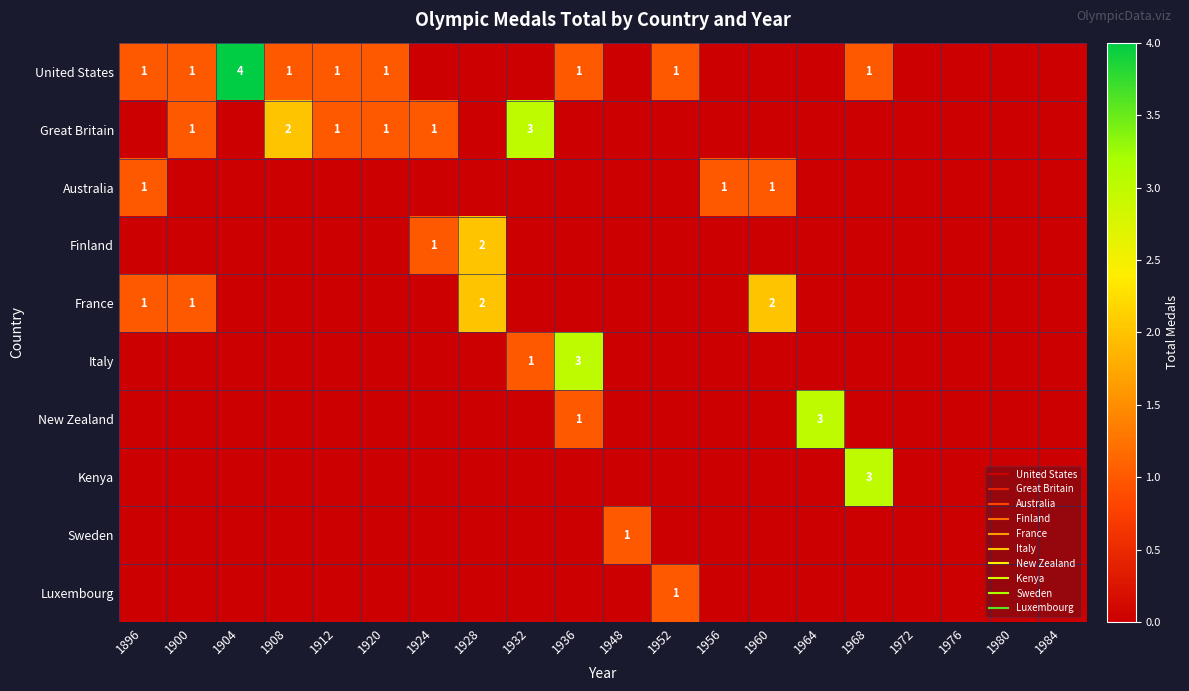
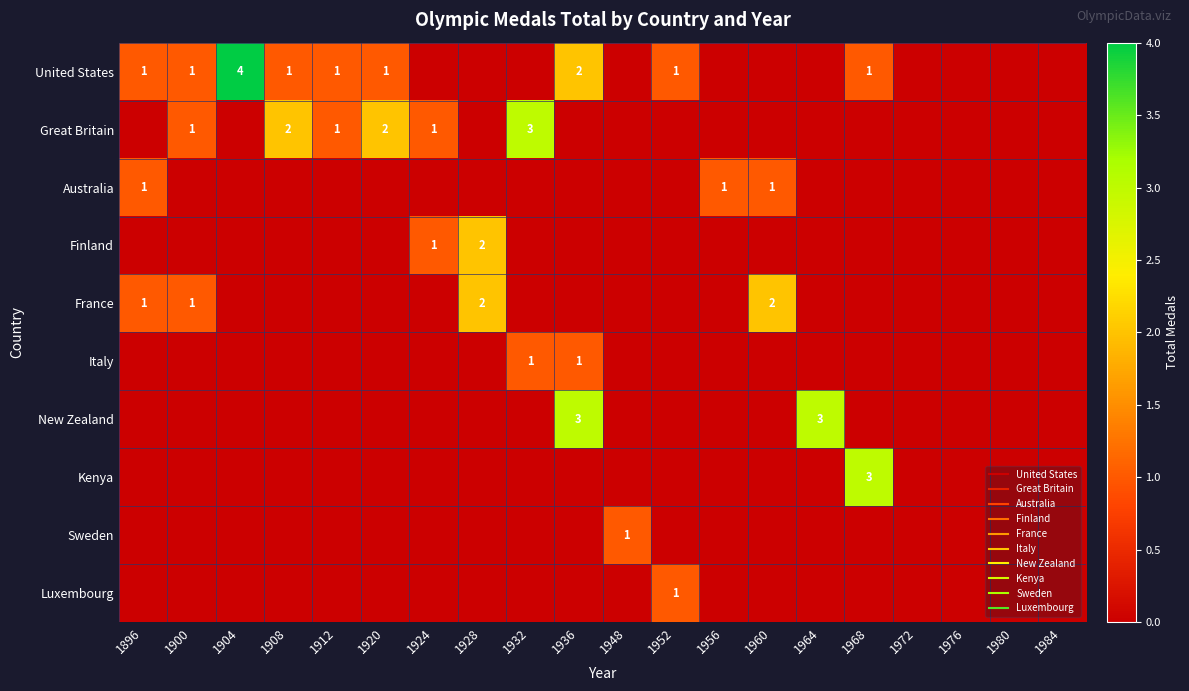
  {
    "United States": {
      "1896": 1,
      "1900": 1,
      "1904": 4,
      "1908": 1,
      "1912": 1,
      "1920": 1,
-     "1936": 1,
+     "1936": 2,
      "1952": 1,
      "1968": 1
    },
    "Great Britain": {
      "1900": 1,
      "1908": 2,
      "1912": 1,
-     "1920": 1,
+     "1920": 2,
      "1924": 1,
      "1932": 3
    },
    "Australia": {
      "1896": 1,
      "1956": 1,
      "1960": 1
    },
    "Finland": {
      "1924": 1,
      "1928": 2
    },
    "France": {
      "1896": 1,
      "1900": 1,
      "1928": 2,
      "1960": 2
    },
    "Italy": {
      "1932": 1,
-     "1936": 3
+     "1936": 1
    },
    "New Zealand": {
-     "1936": 1,
+     "1936": 3,
      "1964": 3
    },
    "Kenya": {
      "1968": 3
    },
    "Sweden": {
      "1948": 1
    },
    "Luxembourg": {
      "1952": 1
    }
  }
